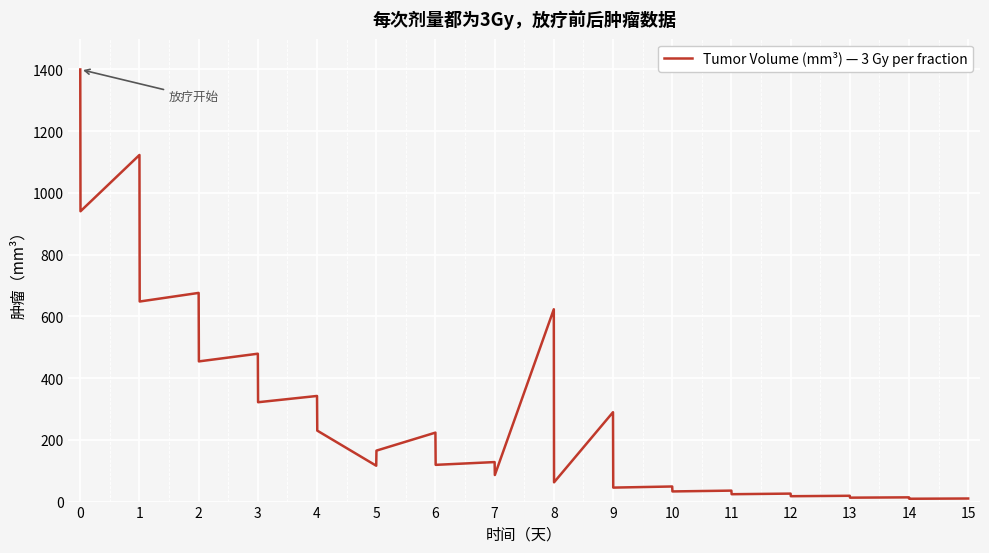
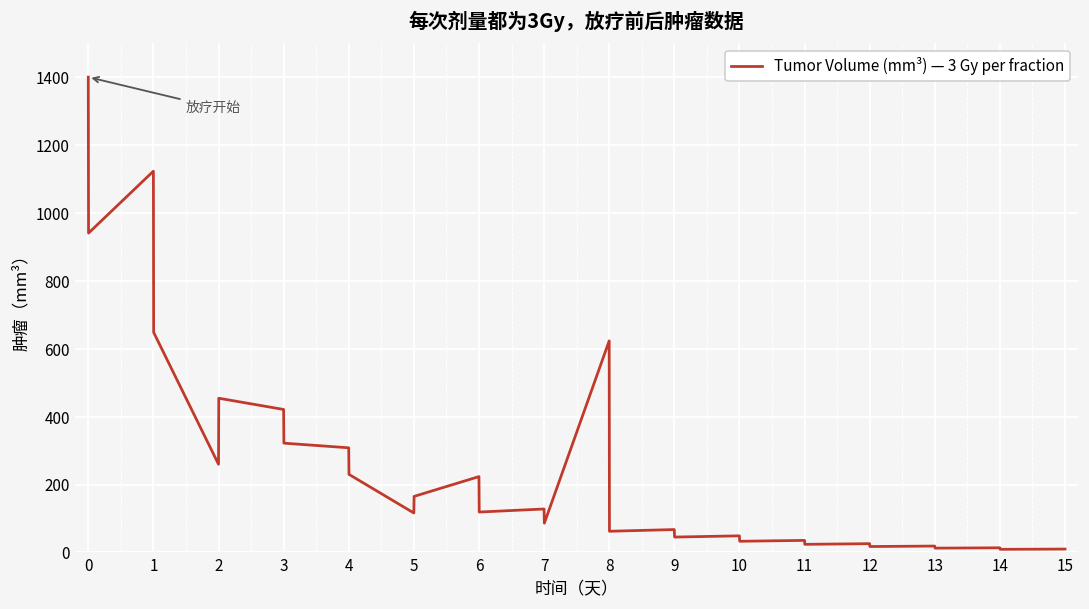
  {
    "0": 1400,
    "1": 1120,
-   "2": 680,
-   "3": 480,
-   "4": 340,
+   "2": 260,
+   "3": 420,
+   "4": 310,
    "5": 120,
    "6": 220,
    "7": 130,
    "8": 620,
-   "9": 290,
+   "9": 70,
    "10": 50,
    "11": 40,
    "12": 30,
    "13": 20,
    "14": 10,
    "15": 10
  }
